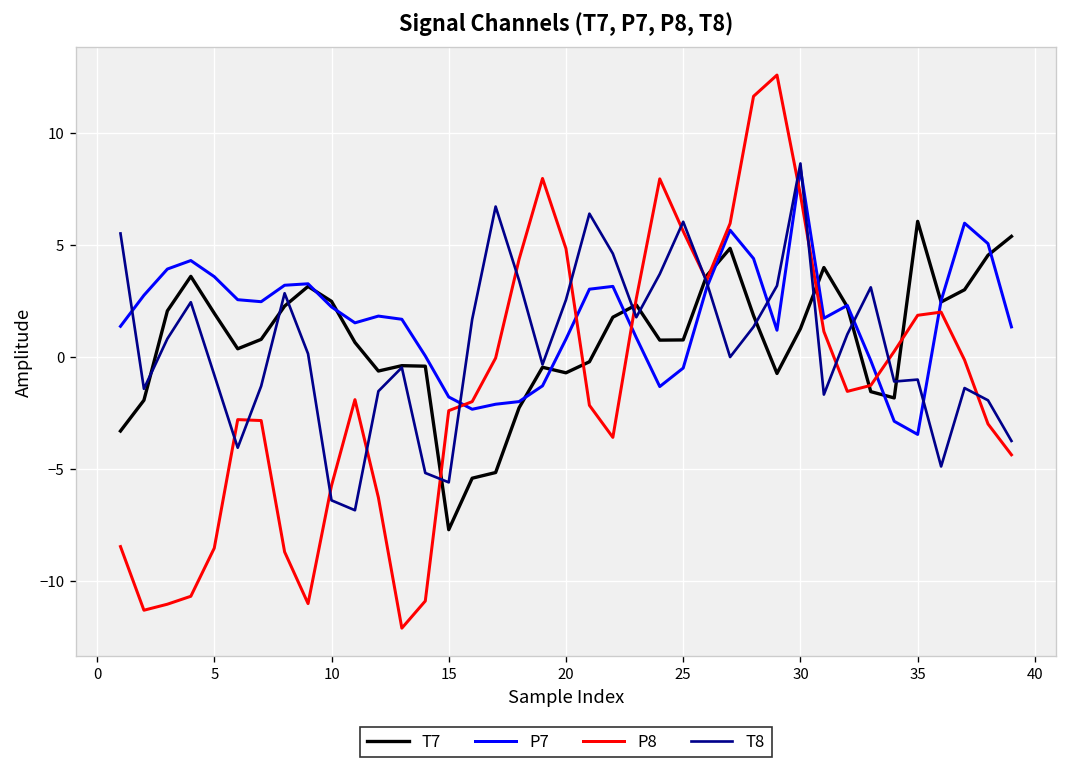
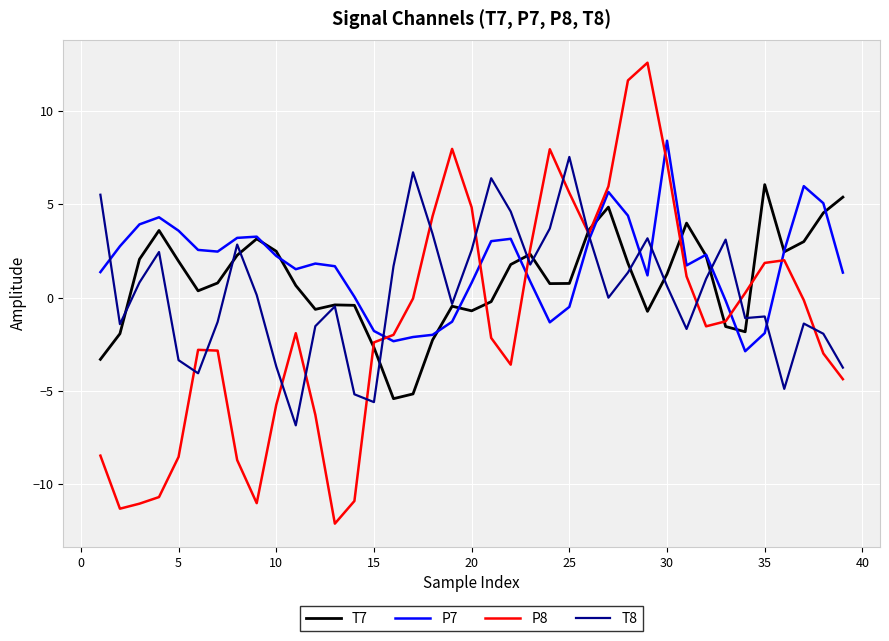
  {
    "T7": {
      "5": 1.9,
      "10": 2.5,
-     "15": -7.7,
+     "15": -2.7,
      "20": -0.7,
      "25": 0.8,
      "30": 1.3,
      "35": 6.0
    },
    "P7": {
      "5": 3.6,
      "10": 2.2,
      "15": -1.8,
      "20": 0.8,
      "25": -0.5,
      "30": 8.4,
-     "35": -3.5
+     "35": -1.9
    },
    "P8": {
      "5": -8.5,
      "10": -5.7,
      "15": -2.4,
      "20": 4.8,
      "25": 5.6,
      "30": 7.2,
      "35": 1.9
    },
    "T8": {
-     "5": -0.8,
-     "10": -6.4,
+     "5": -3.4,
+     "10": -3.7,
      "15": -5.6,
      "20": 2.5,
-     "25": 6.0,
-     "30": 8.6,
+     "25": 7.5,
+     "30": 0.6,
      "35": -1.0
    }
  }
